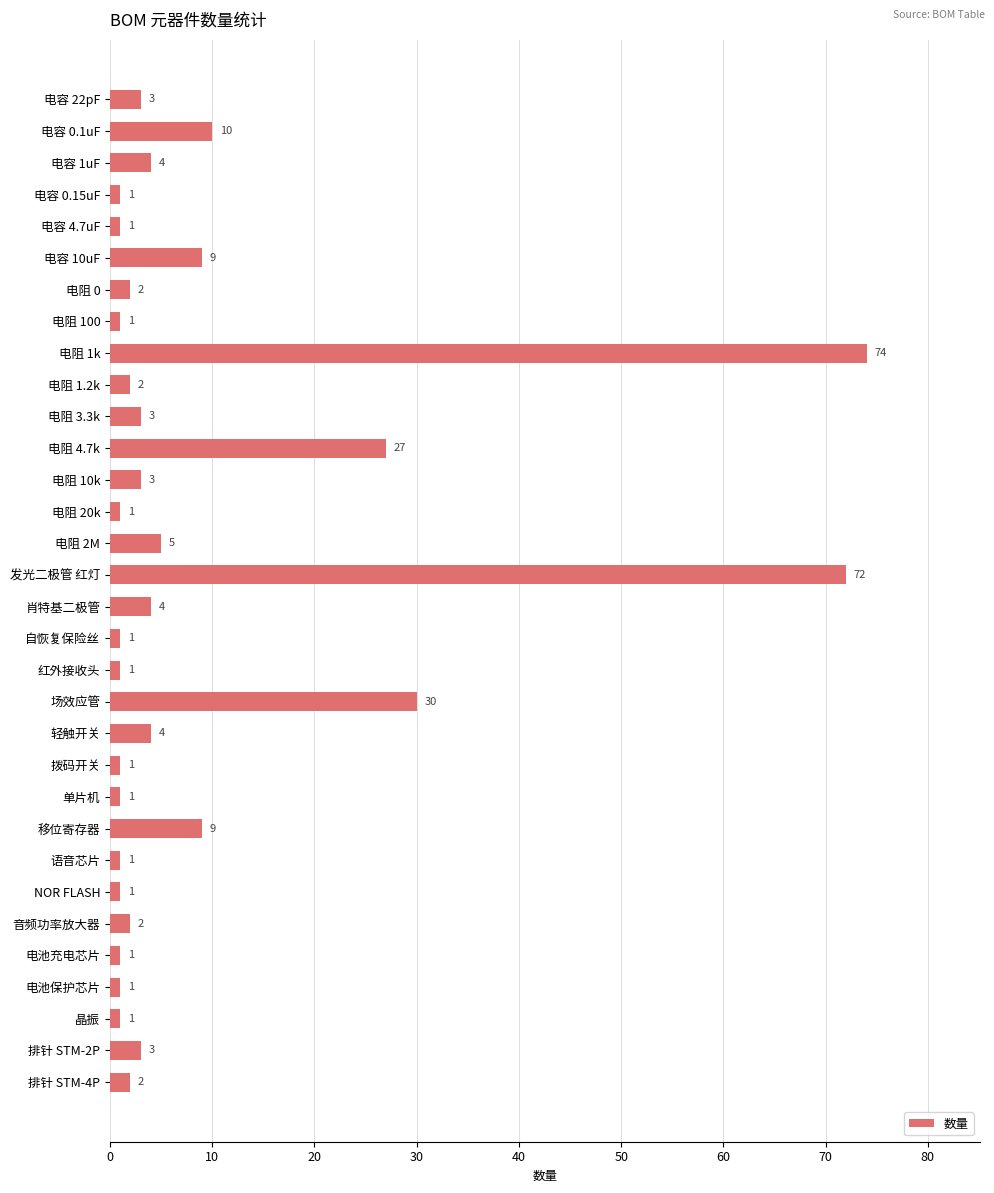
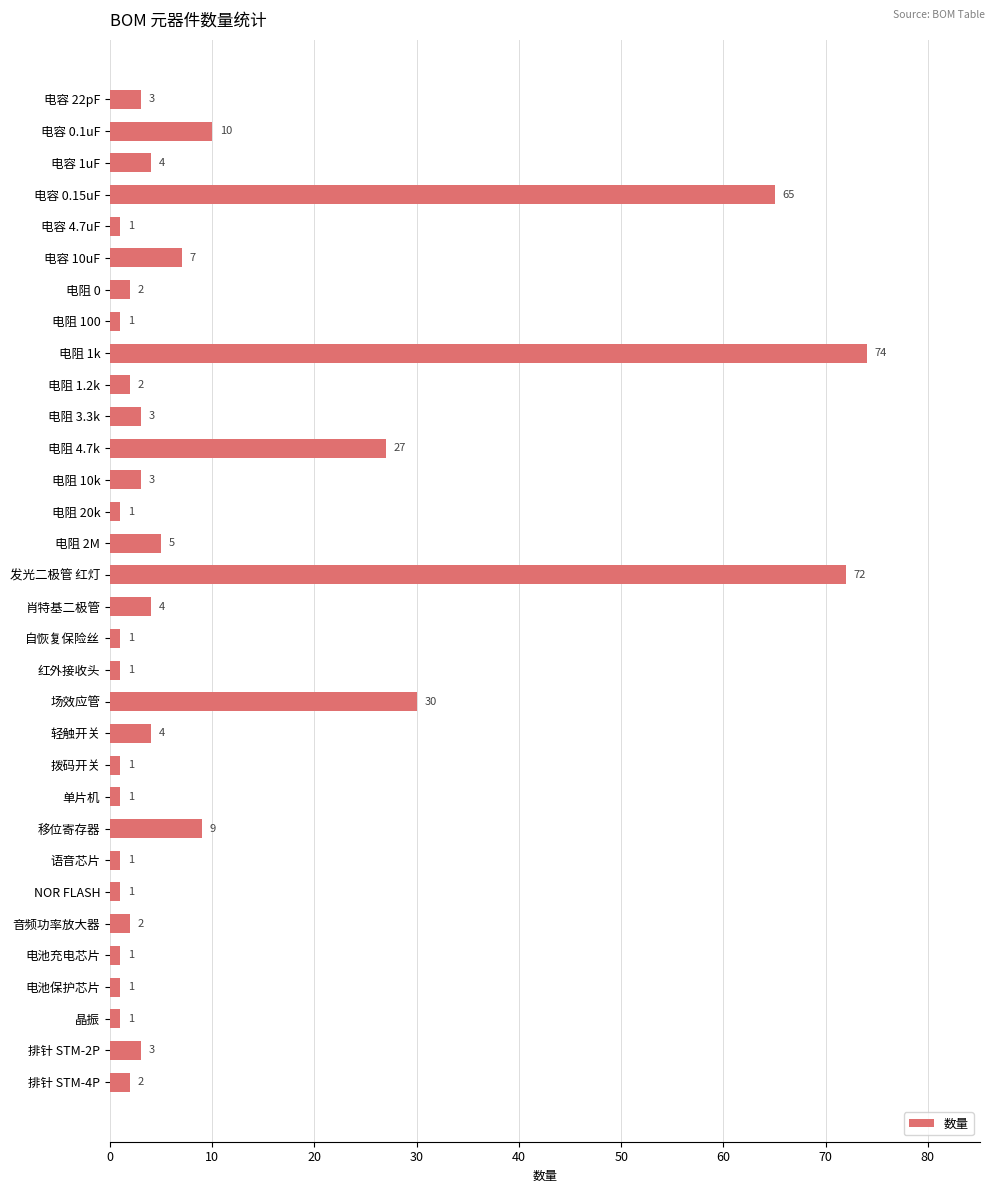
  {
    "电容 22pF": 3,
    "电容 0.1uF": 10,
    "电容 1uF": 4,
-   "电容 0.15uF": 1,
+   "电容 0.15uF": 65,
    "电容 4.7uF": 1,
-   "电容 10uF": 9,
+   "电容 10uF": 7,
    "电阻 0": 2,
    "电阻 100": 1,
    "电阻 1k": 74,
    "电阻 1.2k": 2,
    "电阻 3.3k": 3,
    "电阻 4.7k": 27,
    "电阻 10k": 3,
    "电阻 20k": 1,
    "电阻 2M": 5,
    "发光二极管 红灯": 72,
    "肖特基二极管": 4,
    "自恢复保险丝": 1,
    "红外接收头": 1,
    "场效应管": 30,
    "轻触开关": 4,
    "拨码开关": 1,
    "单片机": 1,
    "移位寄存器": 9,
    "语音芯片": 1,
    "NOR FLASH": 1,
    "音频功率放大器": 2,
    "电池充电芯片": 1,
    "电池保护芯片": 1,
    "晶振": 1,
    "排针 STM-2P": 3,
    "排针 STM-4P": 2
  }
